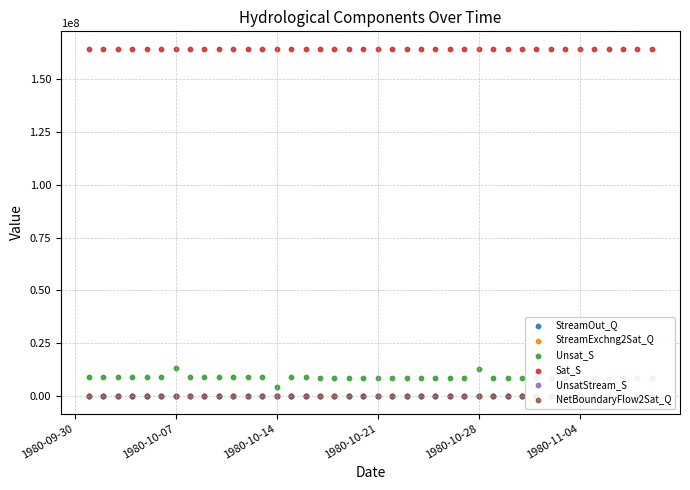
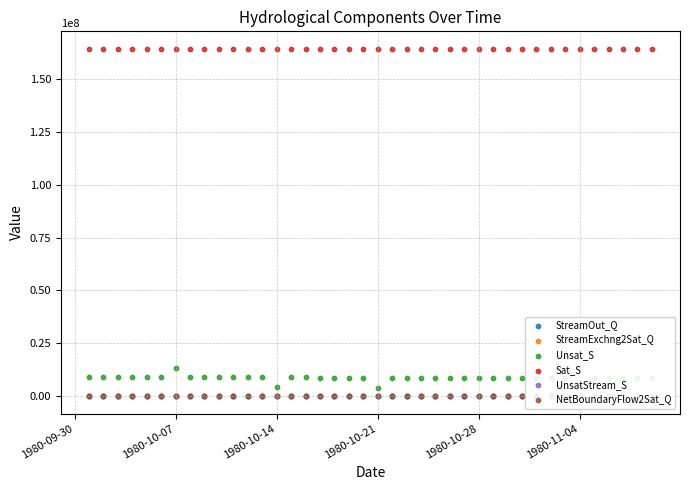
  {
    "Unsat_S": {
-     "1980-10-21": 9000000,
-     "1980-10-28": 13000000
+     "1980-10-21": 4000000,
+     "1980-10-28": 9000000
    }
  }
